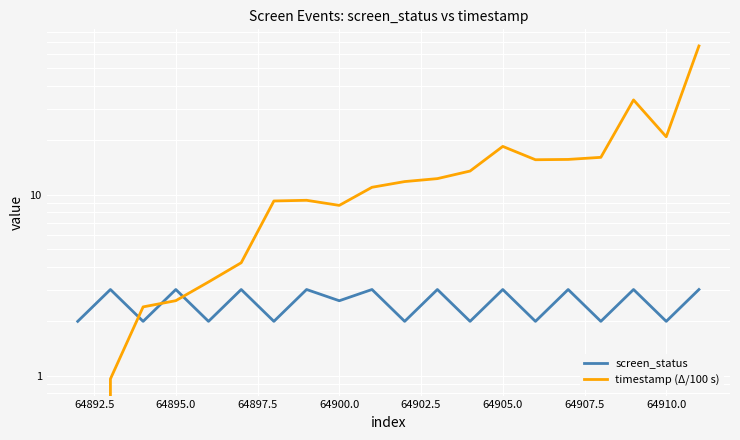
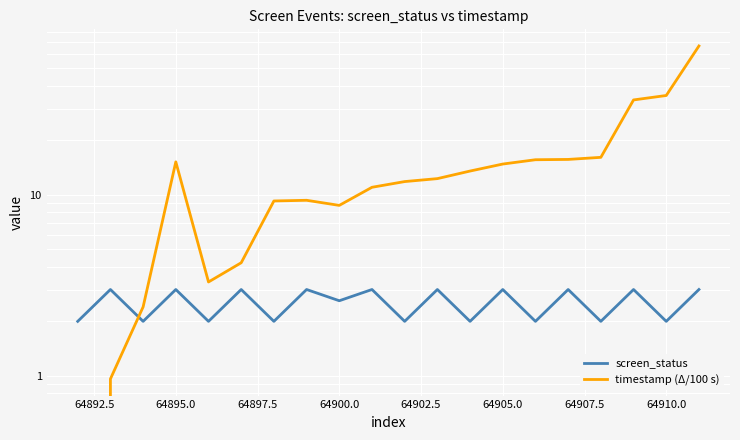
  {
    "screen_status": {
      "64895.0": 3.0,
      "64900.0": 2.6,
      "64905.0": 3.0,
      "64910.0": 2.0
    },
    "timestamp (Δ/100 s)": {
-     "64895.0": 2.6,
+     "64895.0": 15,
      "64900.0": 9,
-     "64905.0": 19,
-     "64910.0": 21
+     "64905.0": 15,
+     "64910.0": 35
    }
  }
